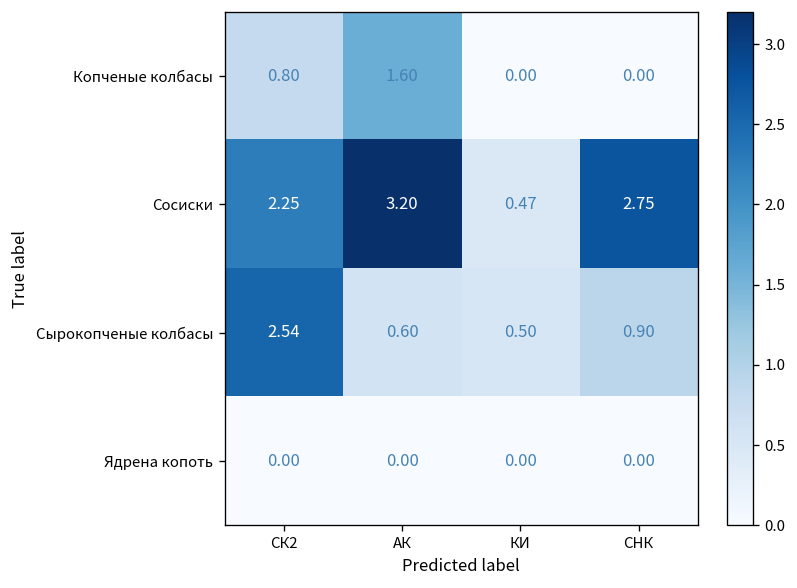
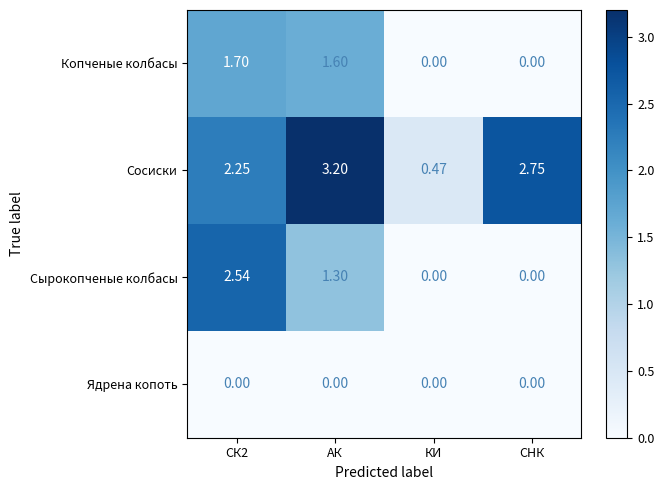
  {
    "Копченые колбасы": {
-     "СК2": 0.80,
+     "СК2": 1.70,
      "КИ": 0.00,
      "СНК": 0.00
    },
    "Сосиски": {
      "СК2": 2.25,
      "АК": 3.20,
      "КИ": 0.47,
      "СНК": 2.75
    },
    "Сырокопченые колбасы": {
      "СК2": 2.54,
-     "АК": 0.60,
-     "КИ": 0.50,
-     "СНК": 0.90
+     "АК": 1.30,
+     "КИ": 0.00,
+     "СНК": 0.00
    },
    "Ядрена копоть": {
      "СК2": 0.00,
      "АК": 0.00,
      "КИ": 0.00,
      "СНК": 0.00
    }
  }
